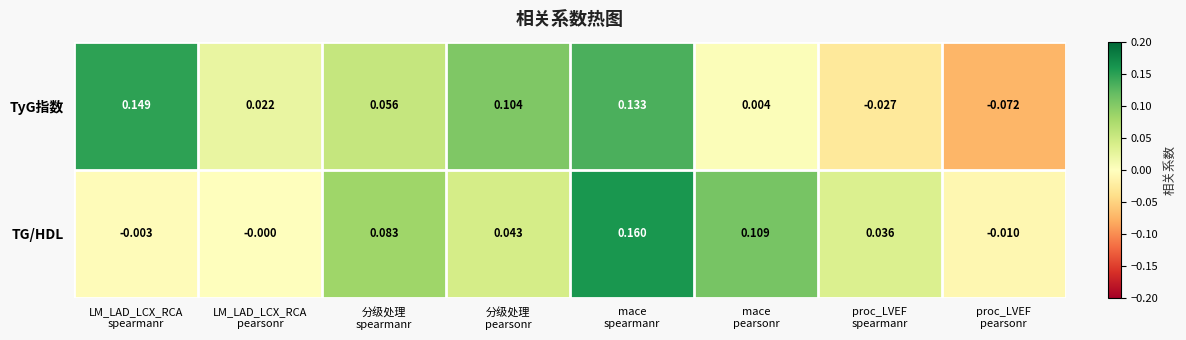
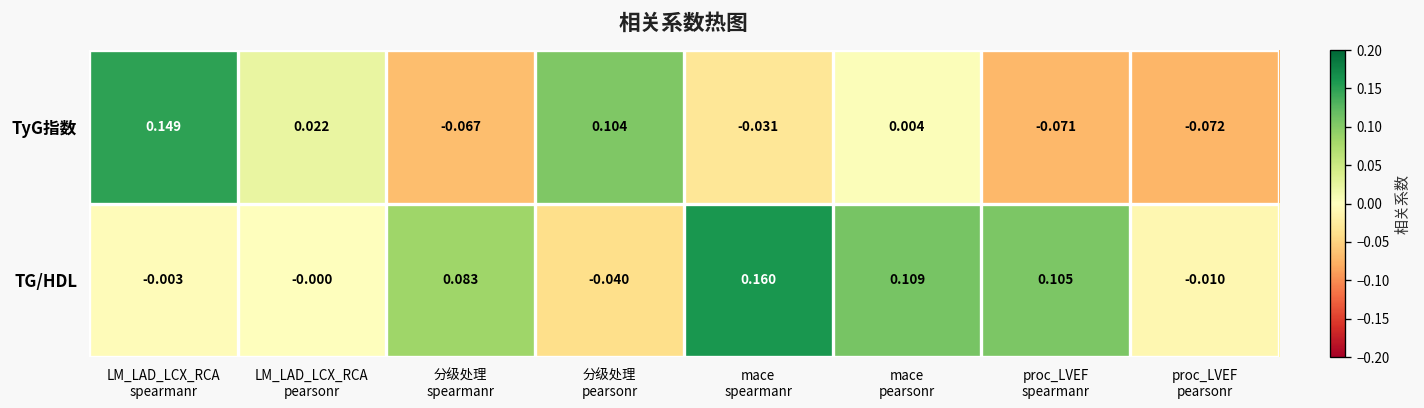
  {
    "TyG指数": {
      "LM_LAD_LCX_RCA spearmanr": 0.149,
      "LM_LAD_LCX_RCA pearsonr": 0.022,
-     "分级处理 spearmanr": 0.056,
+     "分级处理 spearmanr": -0.067,
      "分级处理 pearsonr": 0.104,
-     "mace spearmanr": 0.133,
+     "mace spearmanr": -0.031,
      "mace pearsonr": 0.004,
-     "proc_LVEF spearmanr": -0.027,
+     "proc_LVEF spearmanr": -0.071,
      "proc_LVEF pearsonr": -0.072
    },
    "TG/HDL": {
      "LM_LAD_LCX_RCA spearmanr": -0.003,
      "LM_LAD_LCX_RCA pearsonr": -0.000,
      "分级处理 spearmanr": 0.083,
-     "分级处理 pearsonr": 0.043,
+     "分级处理 pearsonr": -0.040,
      "mace spearmanr": 0.160,
      "mace pearsonr": 0.109,
-     "proc_LVEF spearmanr": 0.036,
+     "proc_LVEF spearmanr": 0.105,
      "proc_LVEF pearsonr": -0.010
    }
  }
